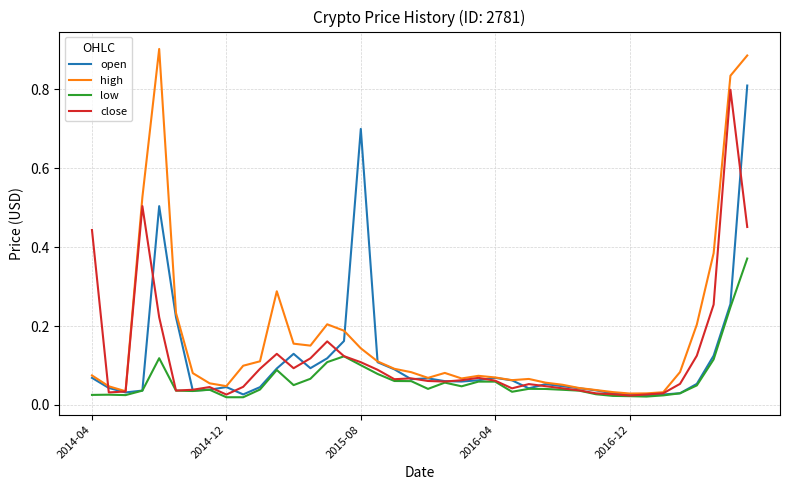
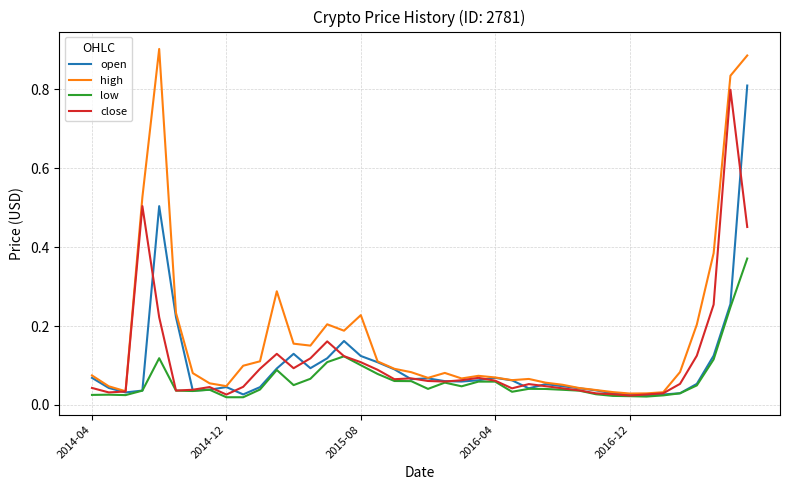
  {
    "open": {
-     "2015-08": 0.70
+     "2015-08": 0.12
    },
    "high": {
-     "2015-08": 0.14
+     "2015-08": 0.23
    },
    "low": {
      "2014-04": 0.03,
      "2014-12": 0.02,
      "2015-08": 0.10
    },
    "close": {
-     "2014-04": 0.44,
+     "2014-04": 0.04,
      "2014-12": 0.03,
      "2015-08": 0.11
    }
  }
